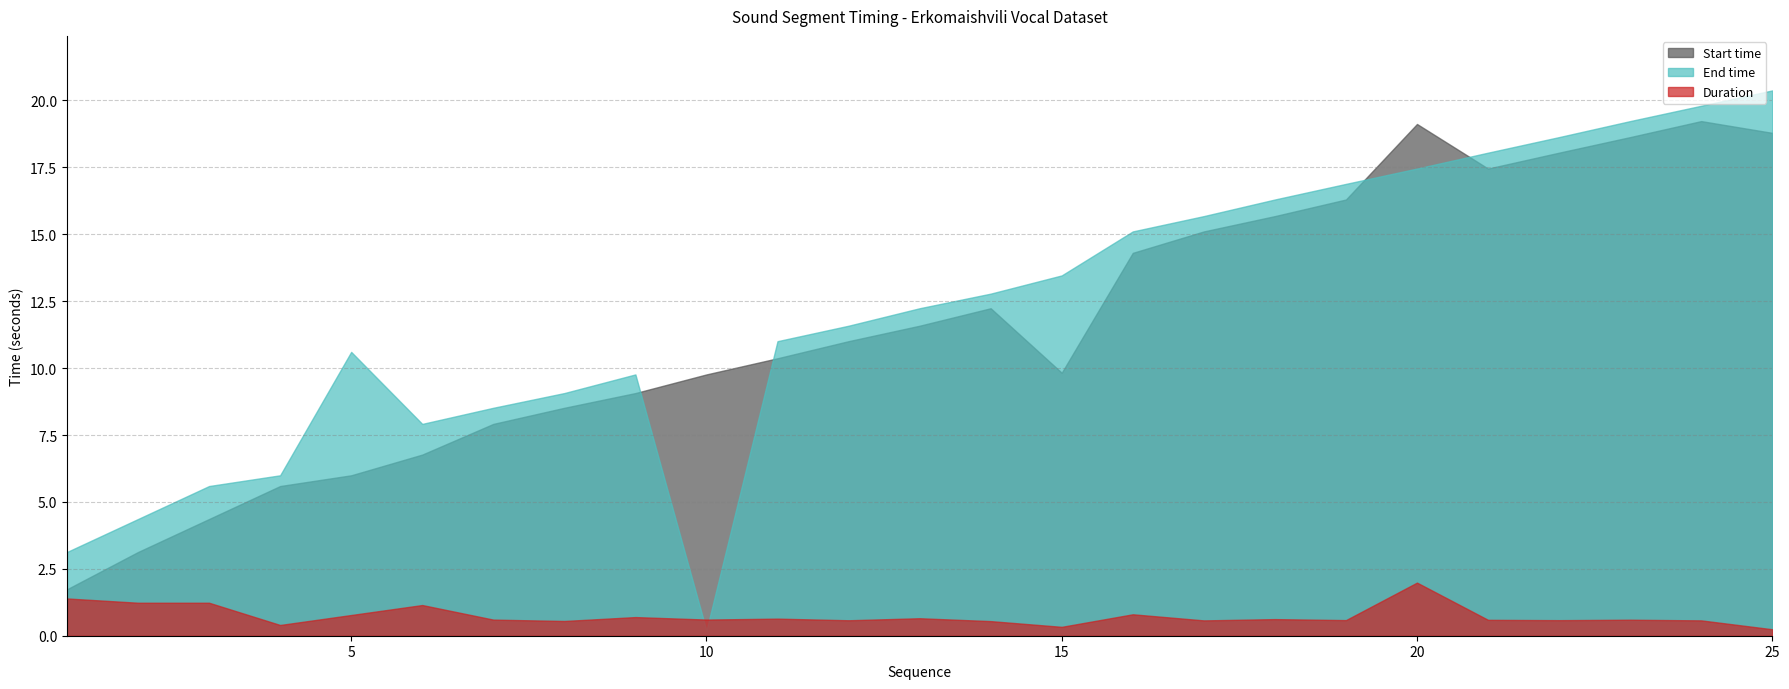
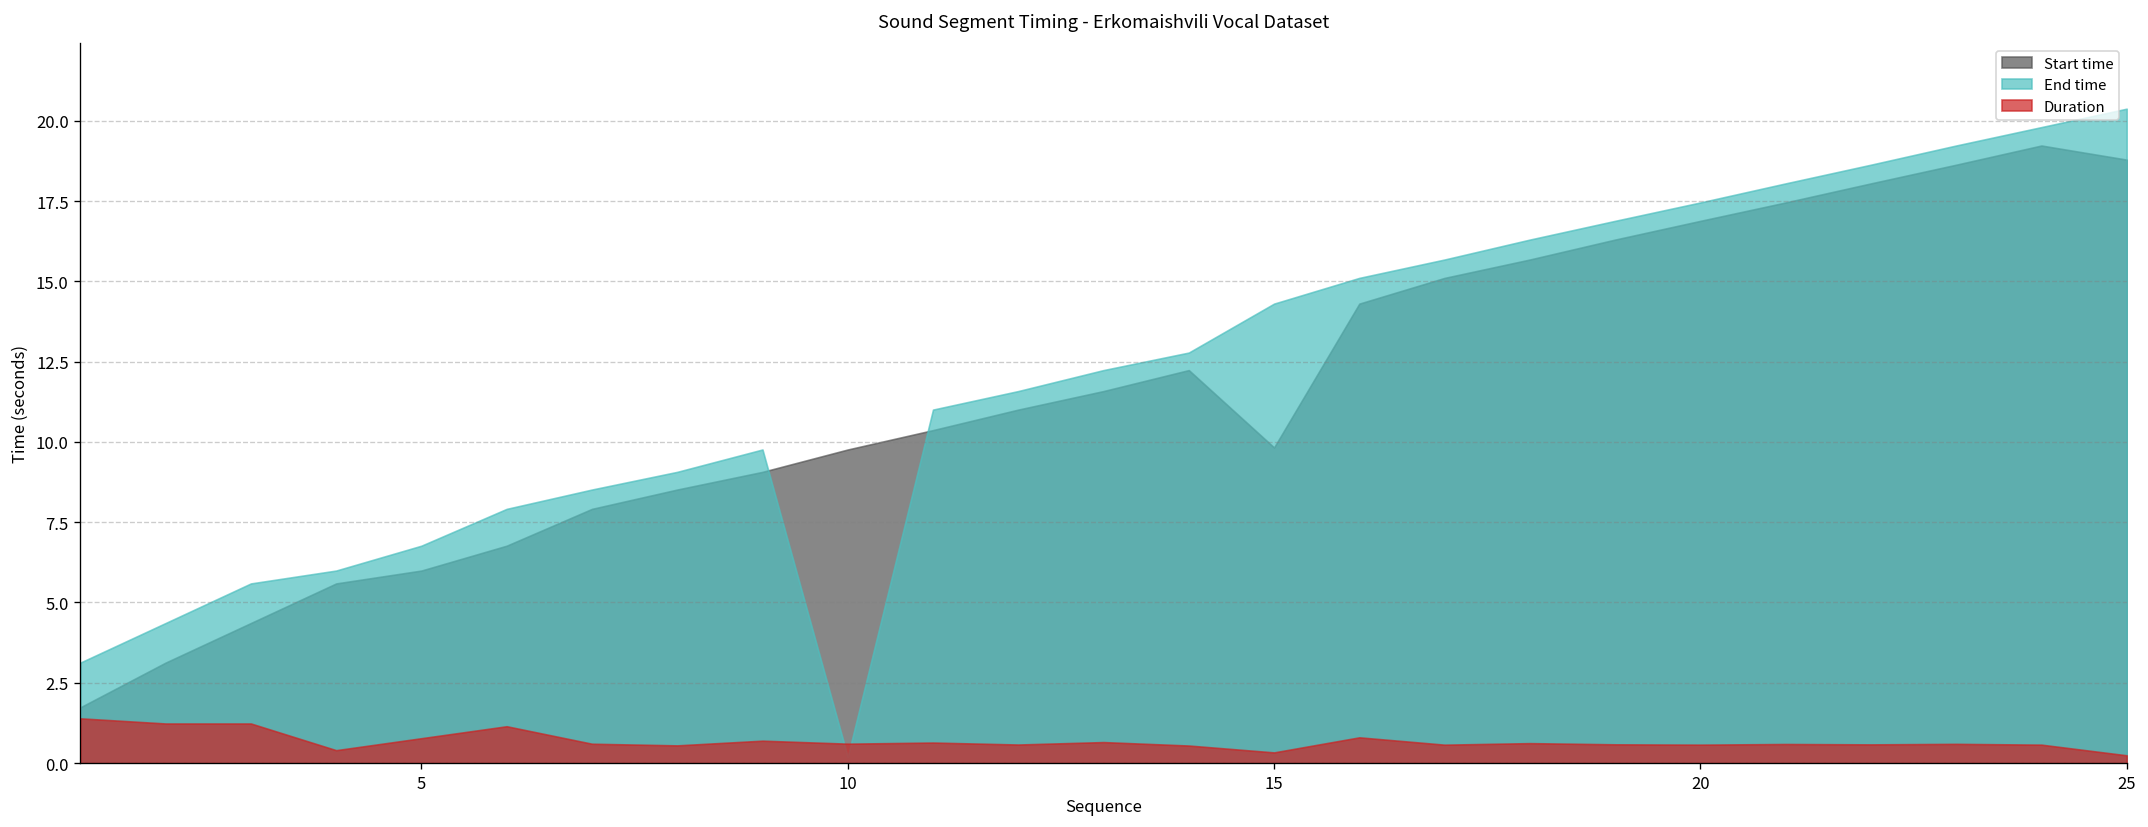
  {
    "Start time": {
      "5": 6.0,
      "10": 9.8,
      "15": 9.8,
-     "20": 19.1,
+     "20": 16.9,
      "25": 18.8
    },
    "End time": {
-     "5": 10.6,
+     "5": 6.8,
      "10": 0.2,
-     "15": 13.5,
+     "15": 14.3,
      "20": 17.5,
      "25": 20.4
    },
    "Duration": {
      "5": 0.8,
      "10": 0.6,
      "15": 0.3,
-     "20": 2.0,
+     "20": 0.6,
      "25": 0.2
    }
  }
